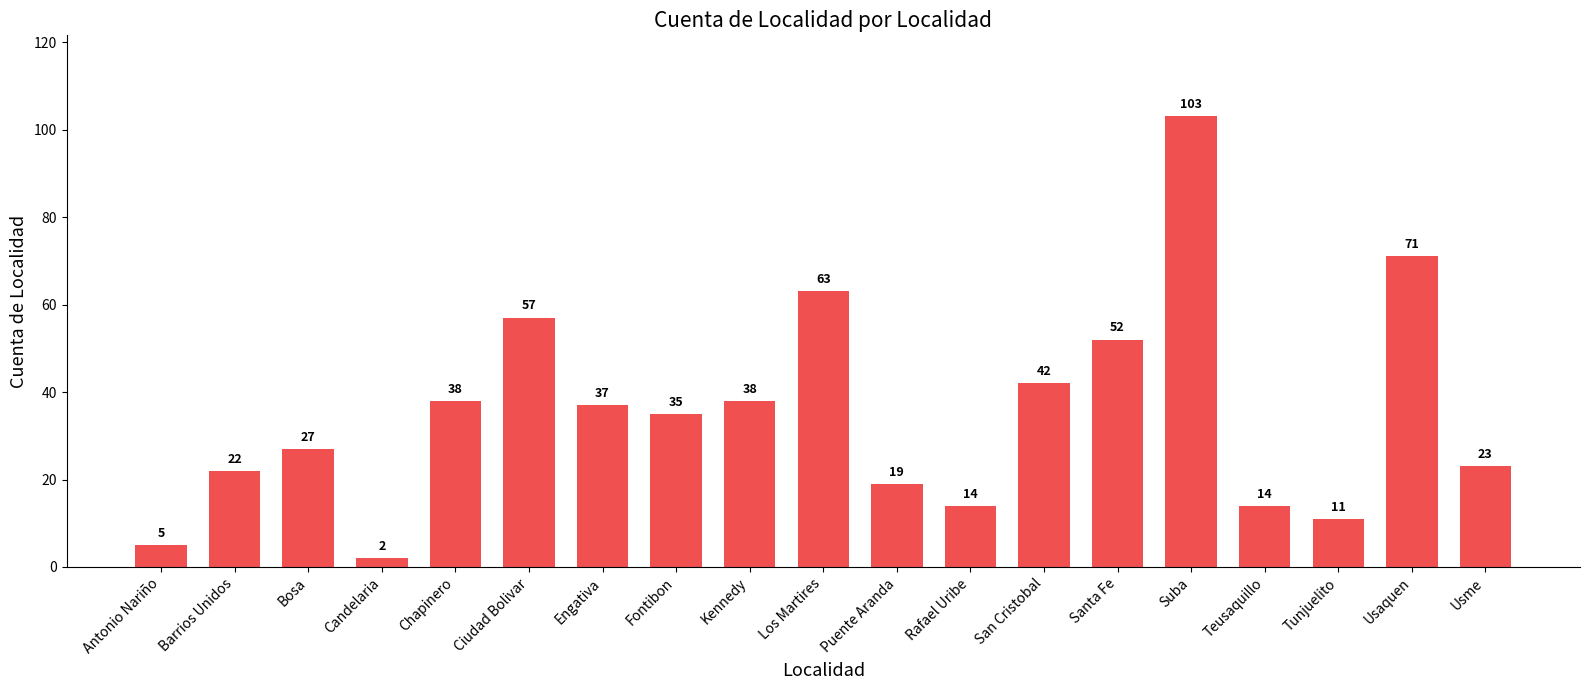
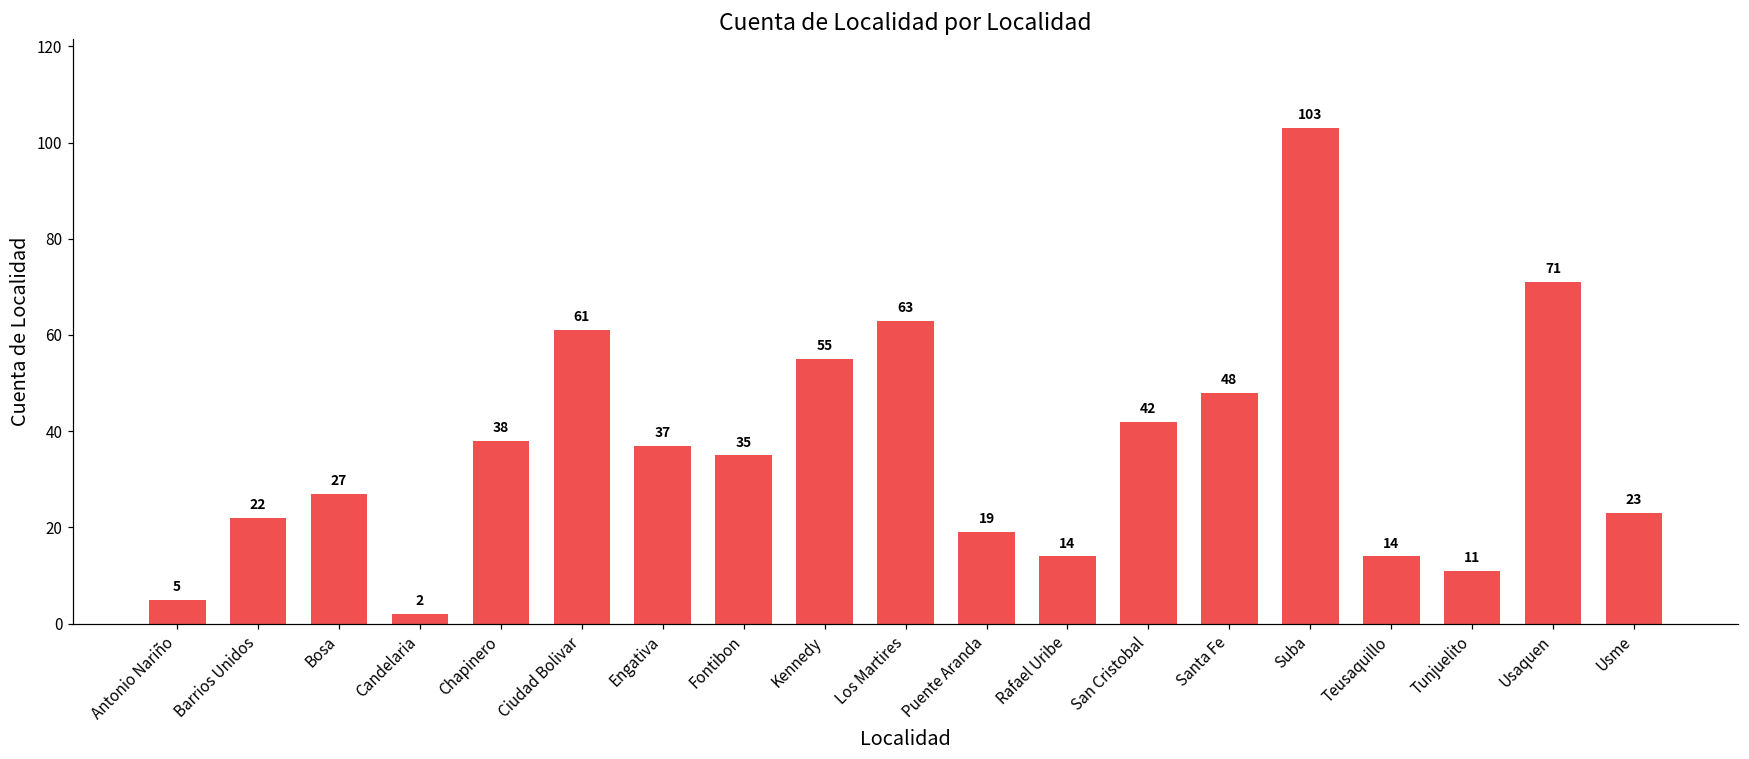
  {
    "Antonio Nariño": 5,
    "Barrios Unidos": 22,
    "Bosa": 27,
    "Candelaria": 2,
    "Chapinero": 38,
-   "Ciudad Bolivar": 57,
+   "Ciudad Bolivar": 61,
    "Engativa": 37,
    "Fontibon": 35,
-   "Kennedy": 38,
+   "Kennedy": 55,
    "Los Martires": 63,
    "Puente Aranda": 19,
    "Rafael Uribe": 14,
    "San Cristobal": 42,
-   "Santa Fe": 52,
+   "Santa Fe": 48,
    "Suba": 103,
    "Teusaquillo": 14,
    "Tunjuelito": 11,
    "Usaquen": 71,
    "Usme": 23
  }
